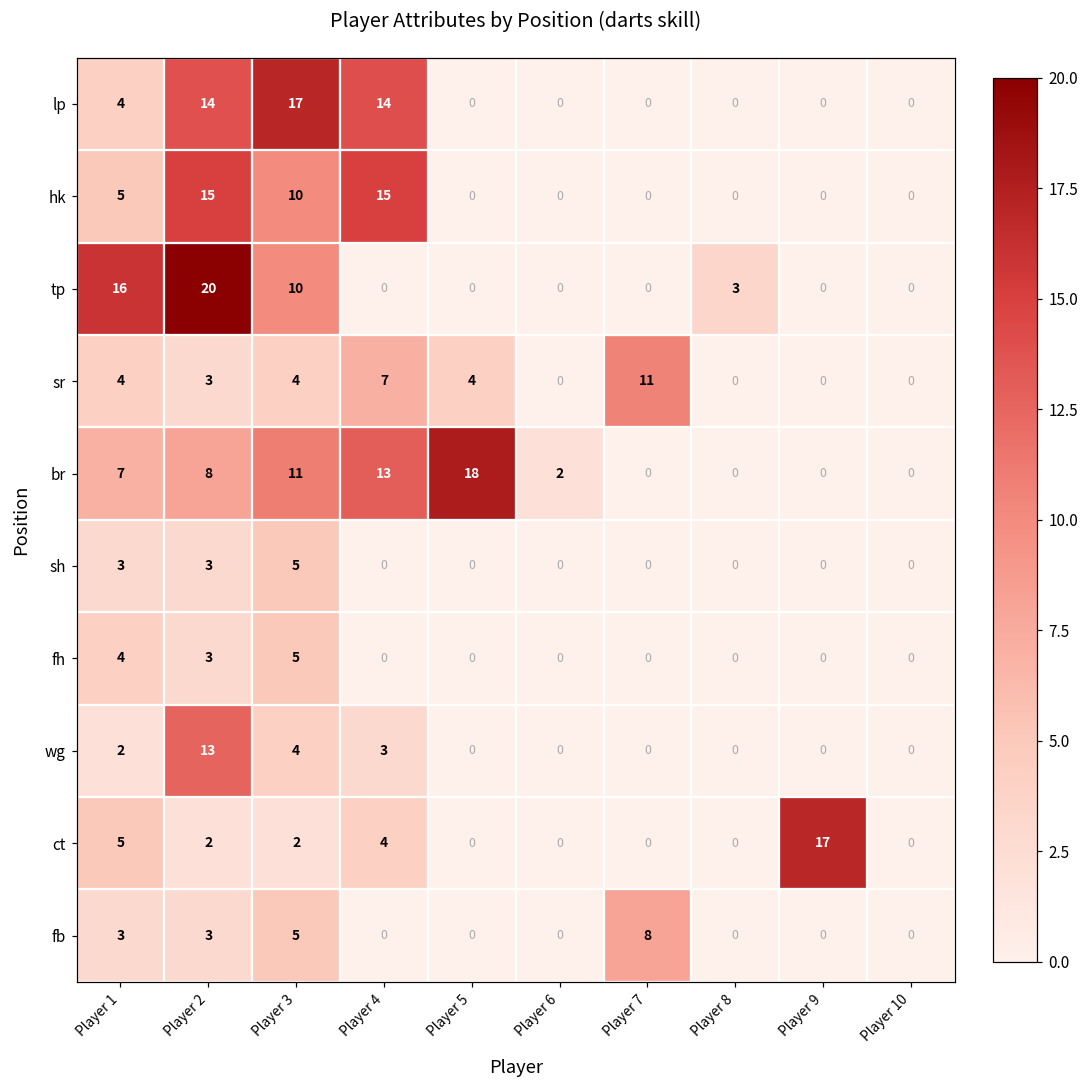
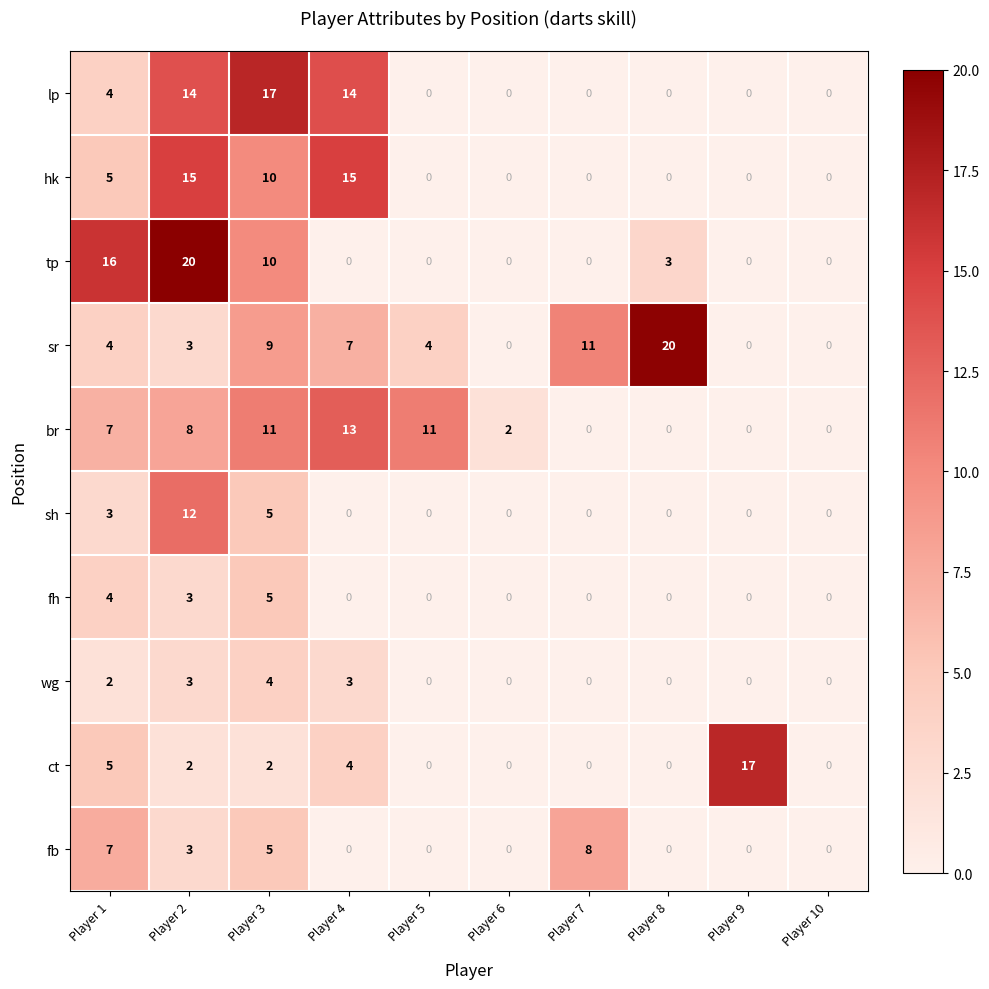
  {
    "lp": {
      "Player 1": 4,
      "Player 2": 14,
      "Player 3": 17,
      "Player 4": 14,
      "Player 5": 0,
      "Player 6": 0,
      "Player 7": 0,
      "Player 8": 0,
      "Player 9": 0,
      "Player 10": 0
    },
    "hk": {
      "Player 1": 5,
      "Player 2": 15,
      "Player 3": 10,
      "Player 4": 15,
      "Player 5": 0,
      "Player 6": 0,
      "Player 7": 0,
      "Player 8": 0,
      "Player 9": 0,
      "Player 10": 0
    },
    "tp": {
      "Player 1": 16,
      "Player 2": 20,
      "Player 3": 10,
      "Player 4": 0,
      "Player 5": 0,
      "Player 6": 0,
      "Player 7": 0,
      "Player 8": 3,
      "Player 9": 0,
      "Player 10": 0
    },
    "sr": {
      "Player 1": 4,
      "Player 2": 3,
-     "Player 3": 4,
+     "Player 3": 9,
      "Player 4": 7,
      "Player 5": 4,
      "Player 6": 0,
      "Player 7": 11,
-     "Player 8": 0,
+     "Player 8": 20,
      "Player 9": 0,
      "Player 10": 0
    },
    "br": {
      "Player 1": 7,
      "Player 2": 8,
      "Player 3": 11,
      "Player 4": 13,
-     "Player 5": 18,
+     "Player 5": 11,
      "Player 6": 2,
      "Player 7": 0,
      "Player 8": 0,
      "Player 9": 0,
      "Player 10": 0
    },
    "sh": {
      "Player 1": 3,
-     "Player 2": 3,
+     "Player 2": 12,
      "Player 3": 5,
      "Player 4": 0,
      "Player 5": 0,
      "Player 6": 0,
      "Player 7": 0,
      "Player 8": 0,
      "Player 9": 0,
      "Player 10": 0
    },
    "fh": {
      "Player 1": 4,
      "Player 2": 3,
      "Player 3": 5,
      "Player 4": 0,
      "Player 5": 0,
      "Player 6": 0,
      "Player 7": 0,
      "Player 8": 0,
      "Player 9": 0,
      "Player 10": 0
    },
    "wg": {
      "Player 1": 2,
-     "Player 2": 13,
+     "Player 2": 3,
      "Player 3": 4,
      "Player 4": 3,
      "Player 5": 0,
      "Player 6": 0,
      "Player 7": 0,
      "Player 8": 0,
      "Player 9": 0,
      "Player 10": 0
    },
    "ct": {
      "Player 1": 5,
      "Player 2": 2,
      "Player 3": 2,
      "Player 4": 4,
      "Player 5": 0,
      "Player 6": 0,
      "Player 7": 0,
      "Player 8": 0,
      "Player 9": 17,
      "Player 10": 0
    },
    "fb": {
-     "Player 1": 3,
+     "Player 1": 7,
      "Player 2": 3,
      "Player 3": 5,
      "Player 4": 0,
      "Player 5": 0,
      "Player 6": 0,
      "Player 7": 8,
      "Player 8": 0,
      "Player 9": 0,
      "Player 10": 0
    }
  }
